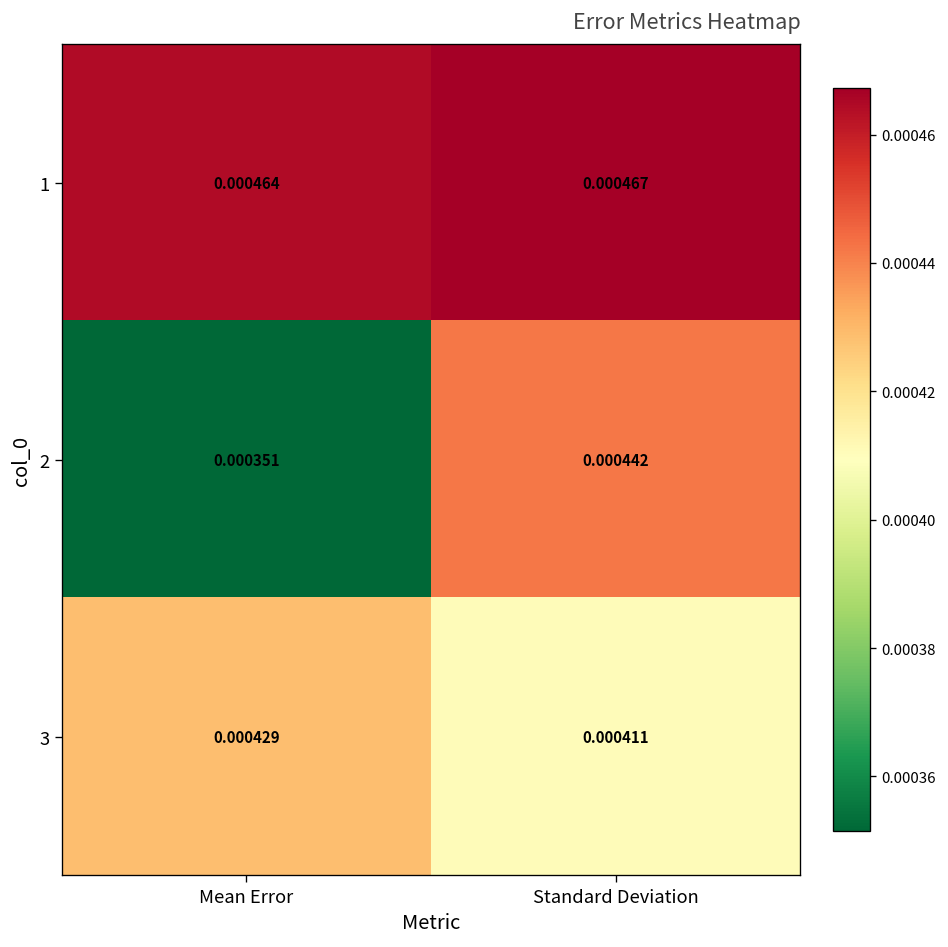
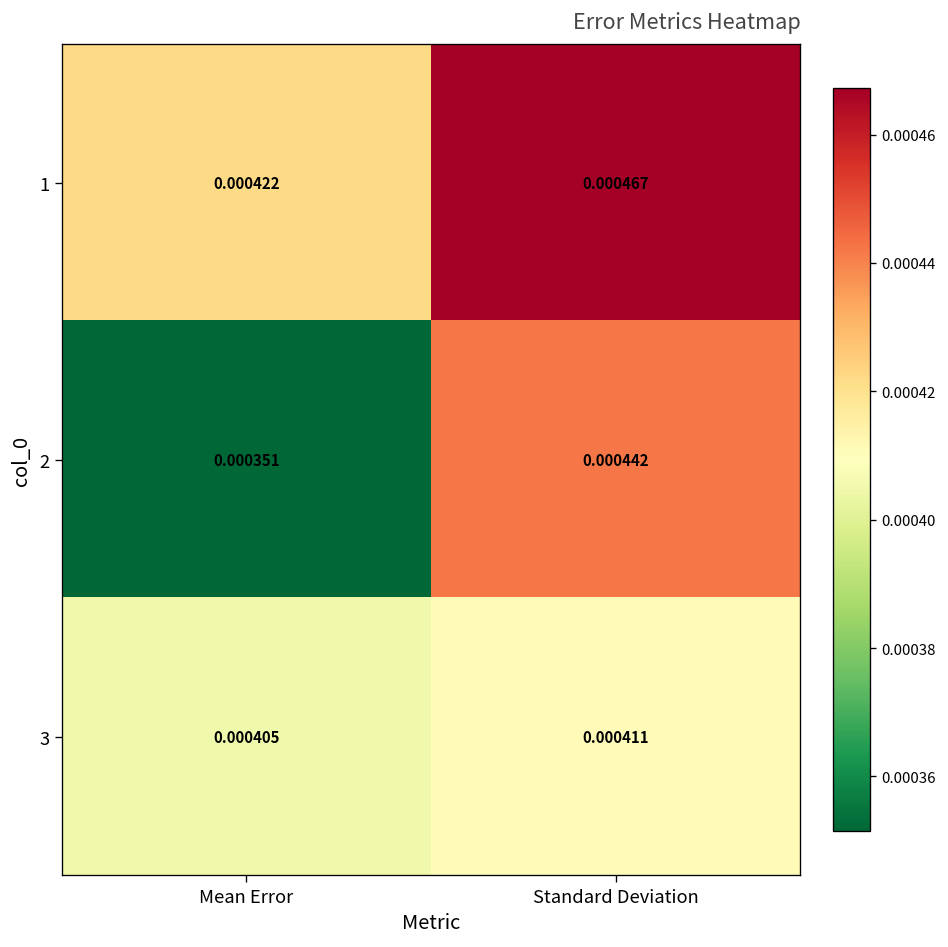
  {
    "1": {
-     "Mean Error": 0.000464,
+     "Mean Error": 0.000422,
      "Standard Deviation": 0.000467
    },
    "2": {
      "Mean Error": 0.000351,
      "Standard Deviation": 0.000442
    },
    "3": {
-     "Mean Error": 0.000429,
+     "Mean Error": 0.000405,
      "Standard Deviation": 0.000411
    }
  }
